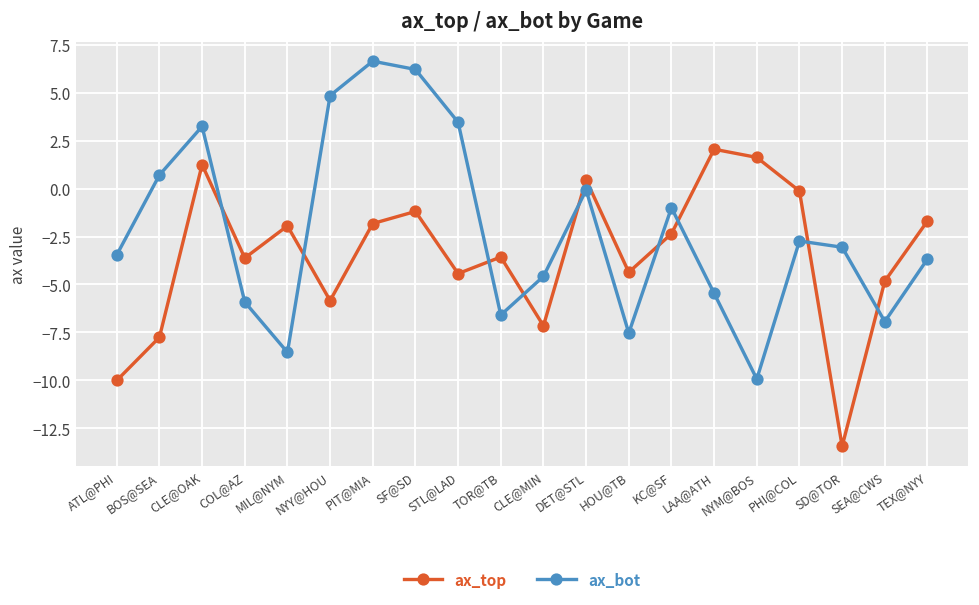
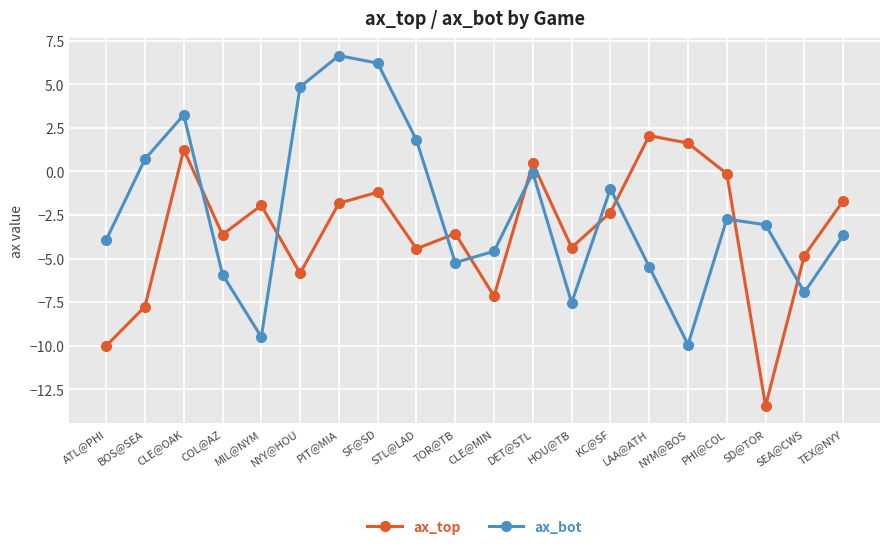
  {
    "ax_top": {
      "ATL@PHI": -10.0,
      "BOS@SEA": -7.8,
      "CLE@OAK": 1.2,
      "COL@AZ": -3.6,
      "MIL@NYM": -1.9,
      "NYY@HOU": -5.8,
      "PIT@MIA": -1.8,
      "SF@SD": -1.2,
      "STL@LAD": -4.4,
      "TOR@TB": -3.6,
      "CLE@MIN": -7.2,
      "DET@STL": 0.5,
      "HOU@TB": -4.4,
      "KC@SF": -2.4,
      "LAA@ATH": 2.1,
      "NYM@BOS": 1.6,
      "PHI@COL": -0.1,
      "SD@TOR": -13.4,
      "SEA@CWS": -4.8,
      "TEX@NYY": -1.7
    },
    "ax_bot": {
-     "ATL@PHI": -3.5,
+     "ATL@PHI": -3.9,
      "BOS@SEA": 0.7,
      "CLE@OAK": 3.2,
      "COL@AZ": -5.9,
-     "MIL@NYM": -8.5,
+     "MIL@NYM": -9.5,
      "NYY@HOU": 4.8,
      "PIT@MIA": 6.6,
      "SF@SD": 6.2,
-     "STL@LAD": 3.5,
-     "TOR@TB": -6.6,
+     "STL@LAD": 1.8,
+     "TOR@TB": -5.2,
      "CLE@MIN": -4.6,
      "DET@STL": -0.1,
      "HOU@TB": -7.5,
      "KC@SF": -1.0,
      "LAA@ATH": -5.5,
      "NYM@BOS": -9.9,
      "PHI@COL": -2.7,
      "SD@TOR": -3.1,
      "SEA@CWS": -6.9,
      "TEX@NYY": -3.7
    }
  }
